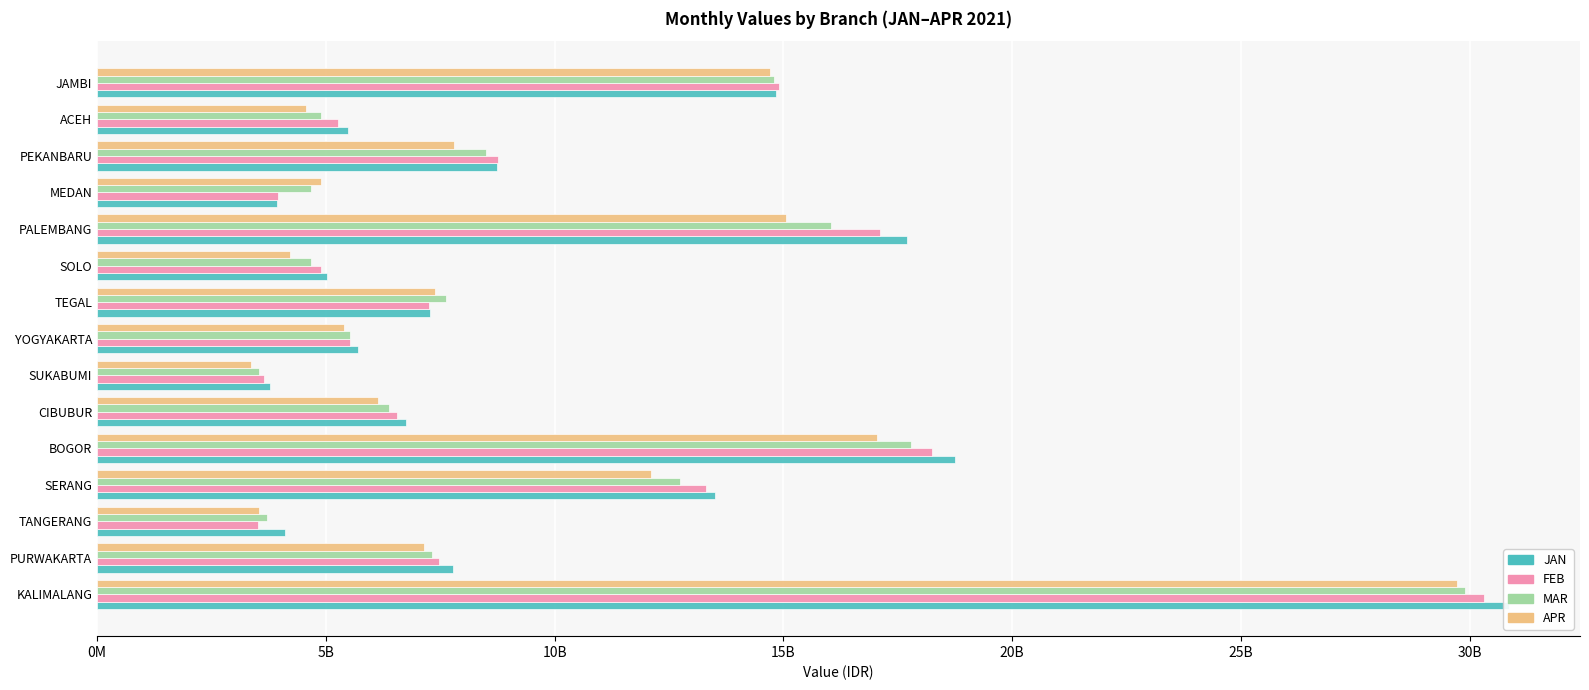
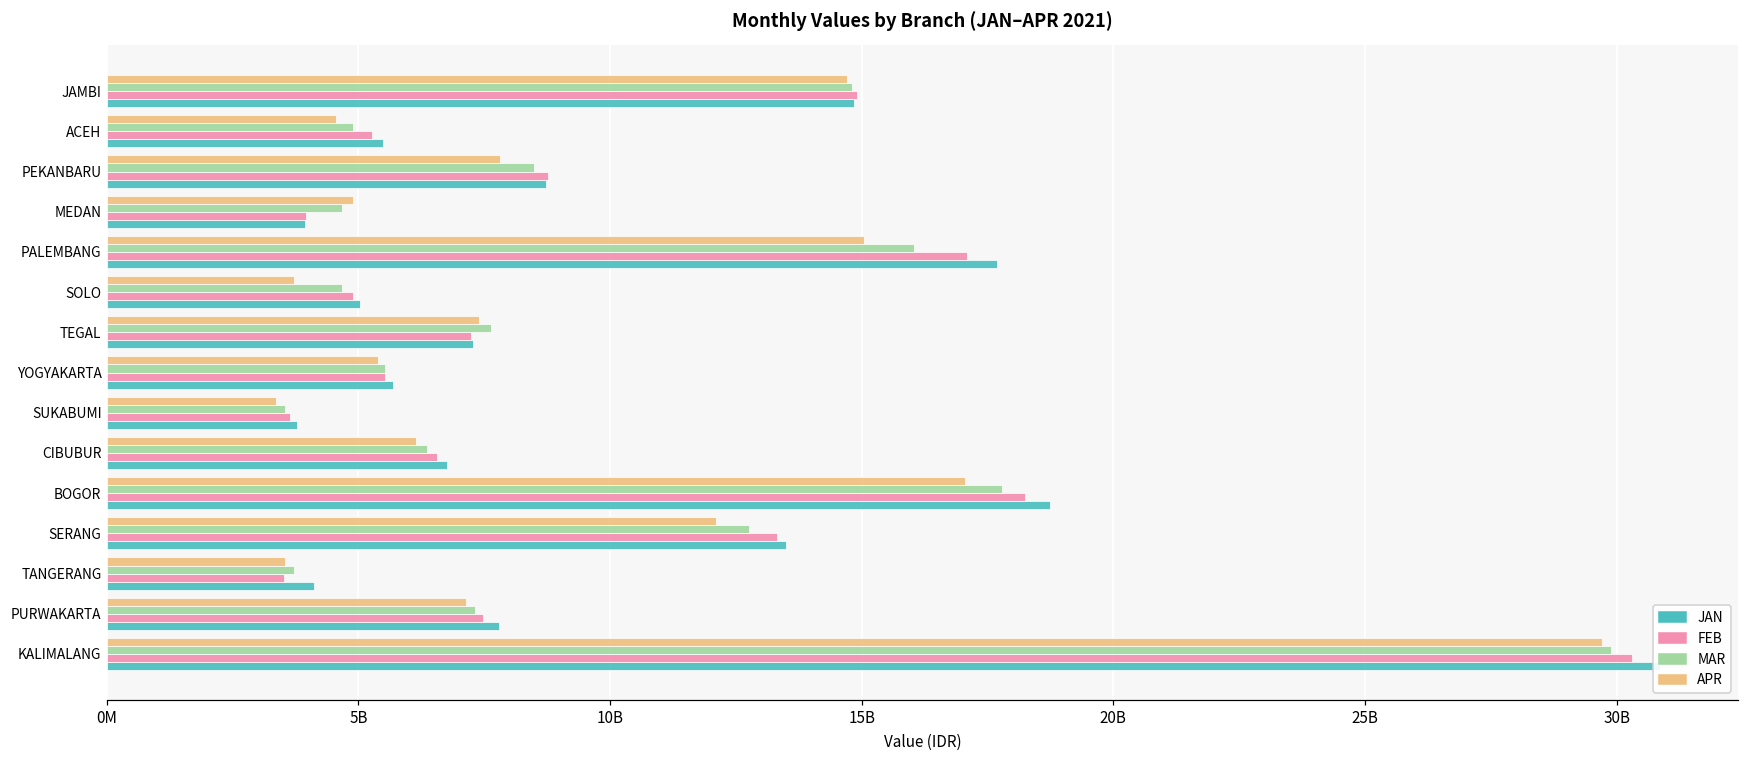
  {
    "JAN": {
      "JAMBI": 14800000000,
      "ACEH": 5500000000,
      "PEKANBARU": 8700000000,
      "MEDAN": 3900000000,
      "PALEMBANG": 17700000000,
      "SOLO": 5000000000,
      "TEGAL": 7300000000,
      "YOGYAKARTA": 5700000000,
      "SUKABUMI": 3800000000,
      "CIBUBUR": 6800000000,
      "BOGOR": 18700000000,
      "SERANG": 13500000000,
      "TANGERANG": 4100000000,
      "PURWAKARTA": 7800000000
    },
    "FEB": {
      "JAMBI": 14900000000,
      "ACEH": 5300000000,
      "PEKANBARU": 8800000000,
      "MEDAN": 3900000000,
      "PALEMBANG": 17100000000,
      "SOLO": 4900000000,
      "TEGAL": 7200000000,
      "YOGYAKARTA": 5500000000,
      "SUKABUMI": 3600000000,
      "CIBUBUR": 6600000000,
      "BOGOR": 18200000000,
      "SERANG": 13300000000,
      "TANGERANG": 3500000000,
      "PURWAKARTA": 7500000000,
      "KALIMALANG": 30300000000
    },
    "MAR": {
      "JAMBI": 14800000000,
      "ACEH": 4900000000,
      "PEKANBARU": 8500000000,
      "MEDAN": 4700000000,
      "PALEMBANG": 16000000000,
      "SOLO": 4700000000,
      "TEGAL": 7600000000,
      "YOGYAKARTA": 5500000000,
      "SUKABUMI": 3500000000,
      "CIBUBUR": 6400000000,
      "BOGOR": 17800000000,
      "SERANG": 12800000000,
      "TANGERANG": 3700000000,
      "PURWAKARTA": 7300000000,
      "KALIMALANG": 29900000000
    },
    "APR": {
      "JAMBI": 14700000000,
      "ACEH": 4600000000,
      "PEKANBARU": 7800000000,
      "MEDAN": 4900000000,
      "PALEMBANG": 15100000000,
-     "SOLO": 4200000000,
+     "SOLO": 3700000000,
      "TEGAL": 7400000000,
      "YOGYAKARTA": 5400000000,
      "SUKABUMI": 3400000000,
      "CIBUBUR": 6100000000,
      "BOGOR": 17000000000,
      "SERANG": 12100000000,
      "TANGERANG": 3500000000,
      "PURWAKARTA": 7100000000,
      "KALIMALANG": 29700000000
    }
  }
